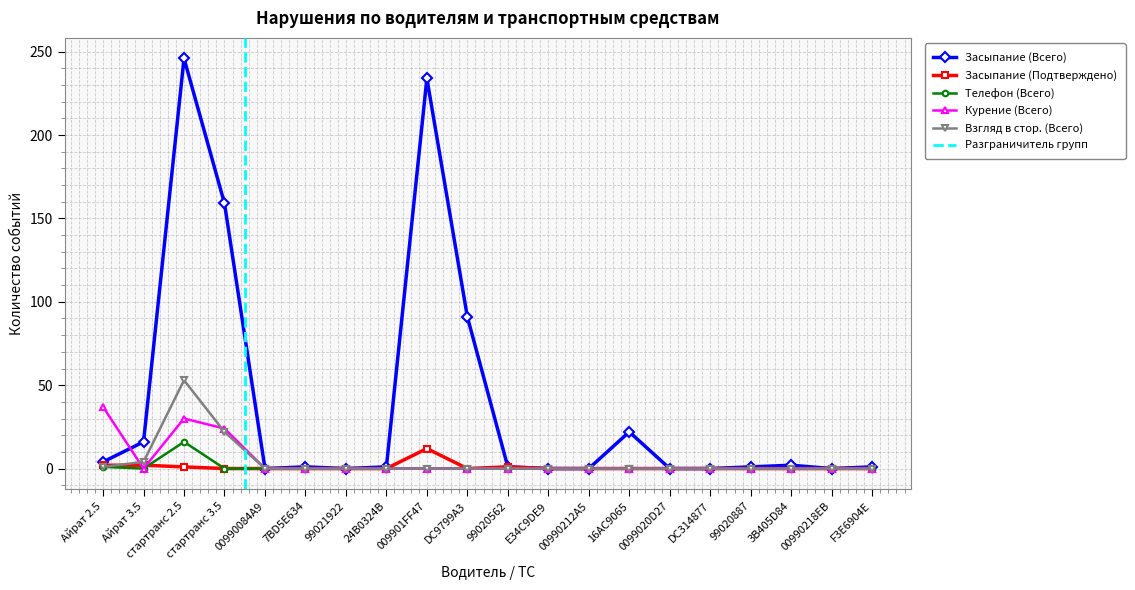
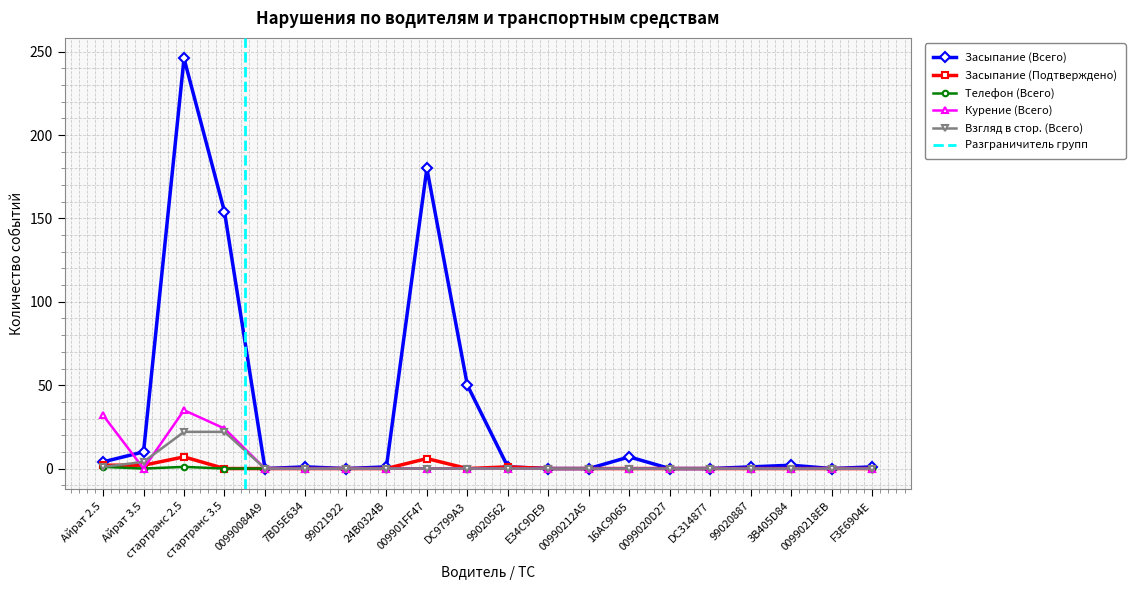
  {
    "Засыпание (Всего)": {
      "Айрат 2.5": 4,
-     "Айрат 3.5": 16,
+     "Айрат 3.5": 10,
      "стартранс 2.5": 246,
-     "стартранс 3.5": 159,
-     "009901FF47": 234,
-     "DC9799A3": 91,
-     "16AC9065": 22,
+     "стартранс 3.5": 154,
+     "009901FF47": 180,
+     "DC9799A3": 50,
+     "16AC9065": 7,
      "3B405D84": 2
    },
    "Засыпание (Подтверждено)": {
      "Айрат 3.5": 2,
-     "стартранс 2.5": 1,
-     "009901FF47": 12
+     "стартранс 2.5": 7,
+     "009901FF47": 6
    },
    "Телефон (Всего)": {
-     "стартранс 2.5": 16
+     "стартранс 2.5": 1
    },
    "Курение (Всего)": {
-     "Айрат 2.5": 37,
-     "стартранс 2.5": 30,
+     "Айрат 2.5": 32,
+     "стартранс 2.5": 35,
      "стартранс 3.5": 24
    },
    "Взгляд в стор. (Всего)": {
      "Айрат 3.5": 4,
-     "стартранс 2.5": 53,
+     "стартранс 2.5": 22,
      "стартранс 3.5": 22
    }
  }
